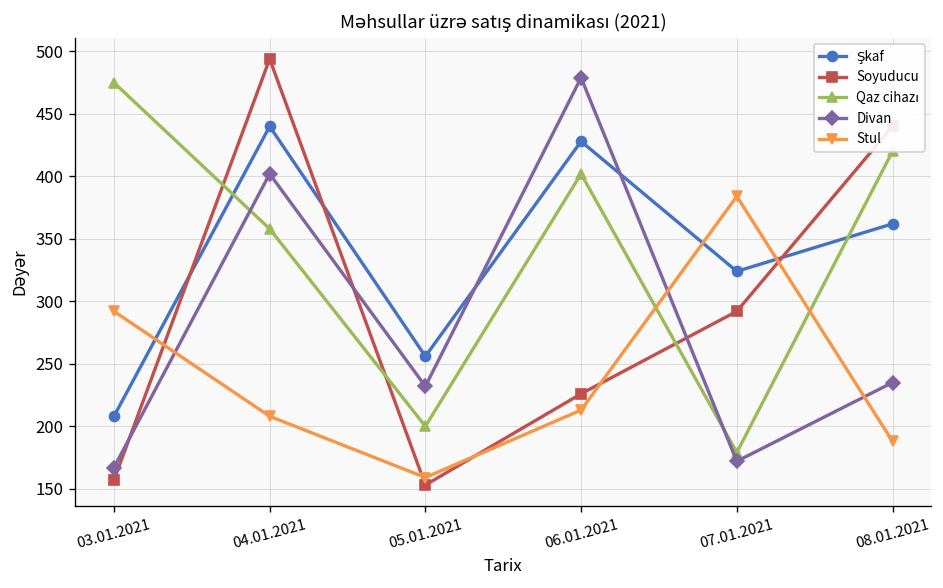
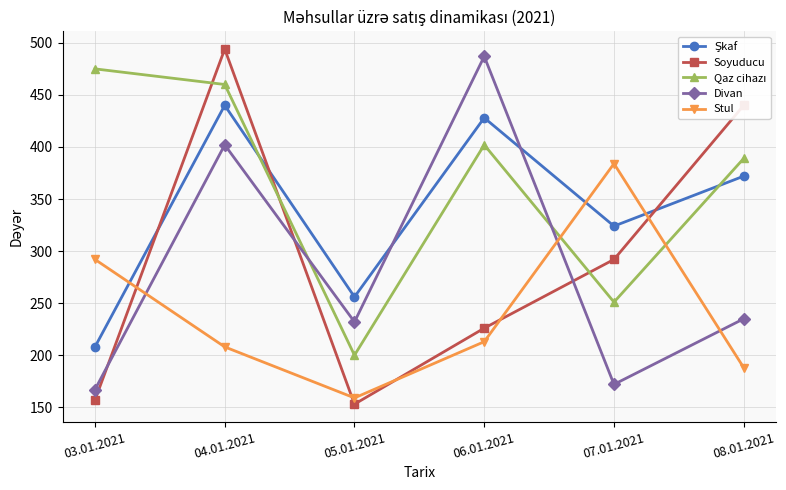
  {
    "Şkaf": {
      "03.01.2021": 208,
      "04.01.2021": 440,
      "05.01.2021": 256,
      "06.01.2021": 428,
      "07.01.2021": 324,
-     "08.01.2021": 362
+     "08.01.2021": 372
    },
    "Soyuducu": {
      "03.01.2021": 157,
      "04.01.2021": 494,
      "05.01.2021": 153,
      "06.01.2021": 226,
      "07.01.2021": 292
    },
    "Qaz cihazı": {
      "03.01.2021": 475,
-     "04.01.2021": 358,
+     "04.01.2021": 460,
      "05.01.2021": 200,
      "06.01.2021": 402,
-     "07.01.2021": 179,
-     "08.01.2021": 420
+     "07.01.2021": 251,
+     "08.01.2021": 389
    },
    "Divan": {
      "03.01.2021": 167,
      "04.01.2021": 402,
      "05.01.2021": 232,
-     "06.01.2021": 479,
+     "06.01.2021": 487,
      "07.01.2021": 172,
      "08.01.2021": 235
    },
    "Stul": {
      "03.01.2021": 292,
      "04.01.2021": 208,
      "05.01.2021": 159,
      "06.01.2021": 213,
      "07.01.2021": 384,
      "08.01.2021": 188
    }
  }
